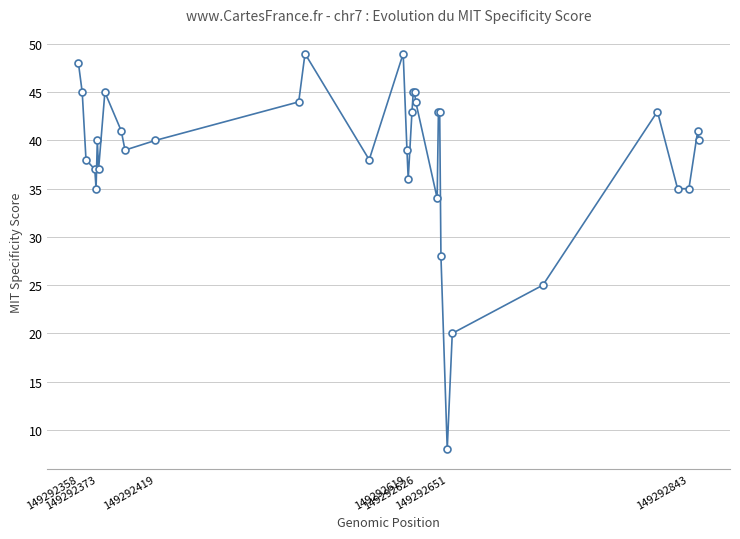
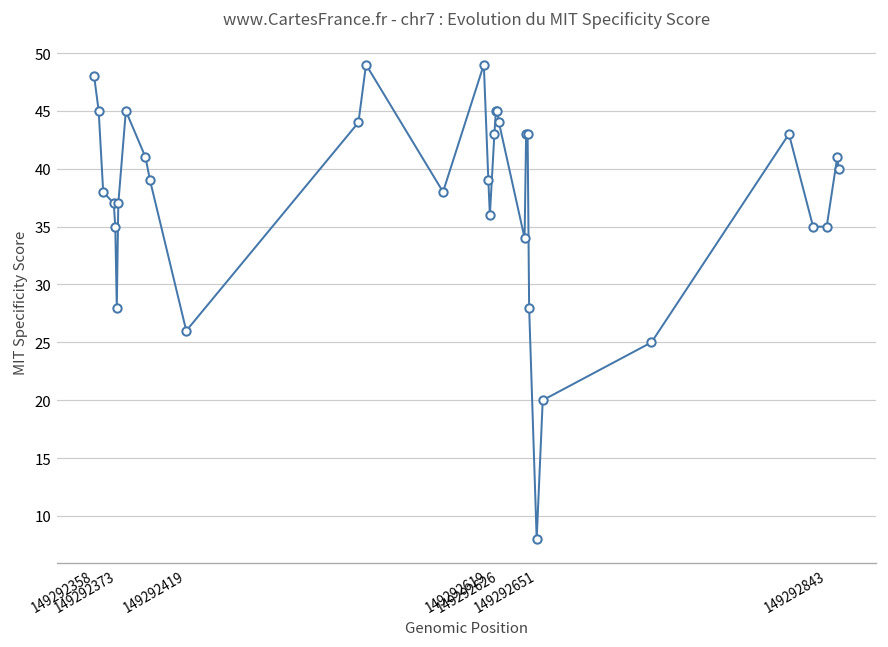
  {
    "149292358": 48,
-   "149292373": 40,
-   "149292419": 40,
+   "149292373": 28,
+   "149292419": 26,
    "149292619": 39,
    "149292626": 44,
    "149292651": 8,
    "149292843": 35
  }
